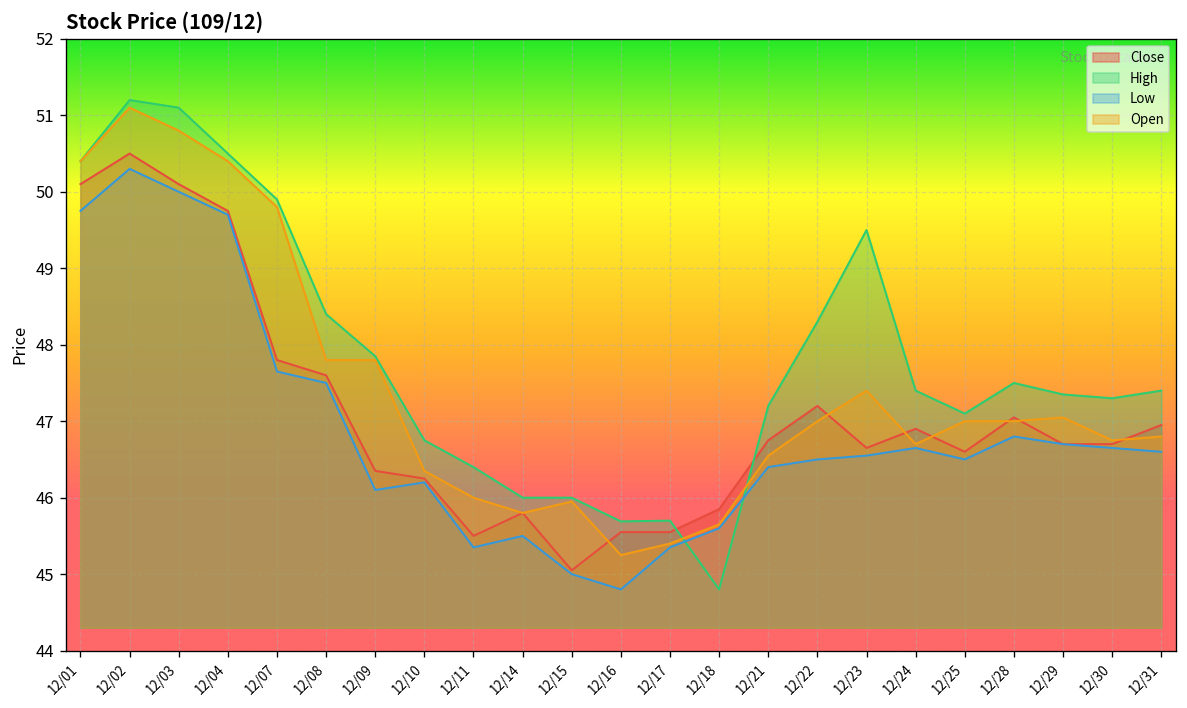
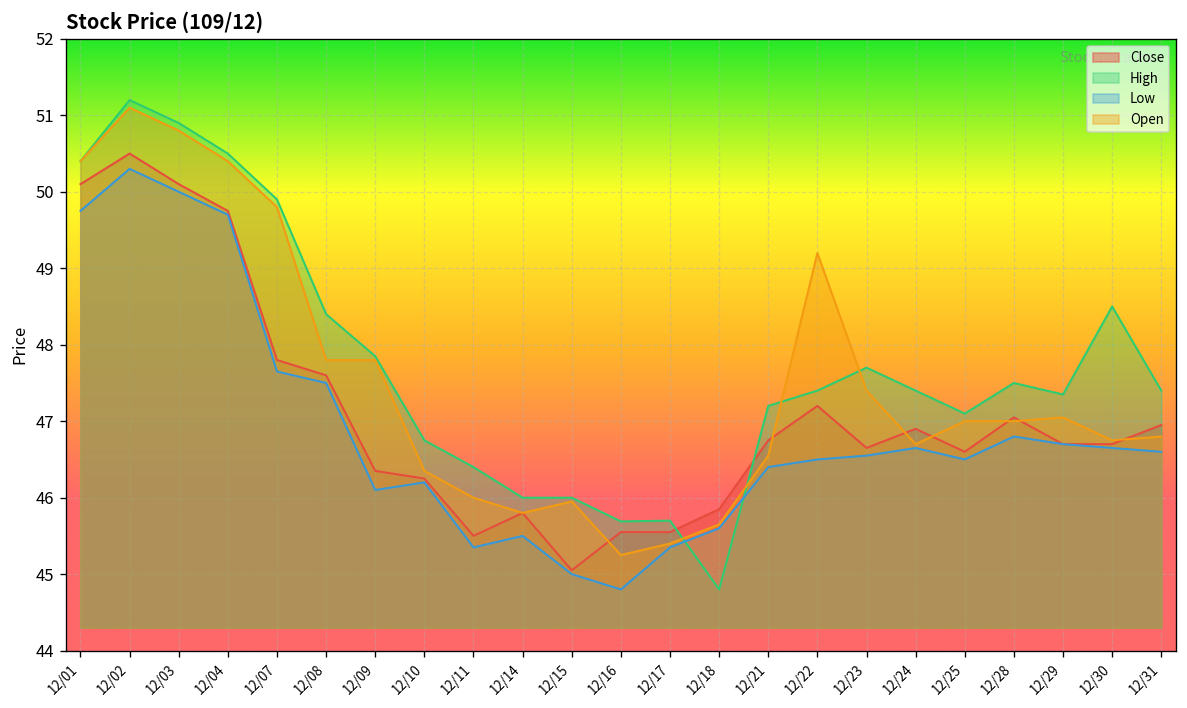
  {
    "Close": {
      "12/01": 50.1,
      "12/02": 50.5,
      "12/03": 50.1,
      "12/04": 49.8,
      "12/07": 47.8,
      "12/08": 47.6,
      "12/09": 46.4,
      "12/10": 46.3,
      "12/11": 45.5,
      "12/15": 45.1,
      "12/16": 45.6,
      "12/17": 45.6,
      "12/18": 45.9,
      "12/21": 46.8,
      "12/22": 47.2,
      "12/23": 46.7,
      "12/24": 46.9,
      "12/25": 46.6,
      "12/28": 47.1,
      "12/30": 46.7,
      "12/31": 47.0
    },
    "High": {
      "12/02": 51.2,
-     "12/03": 51.1,
+     "12/03": 50.9,
      "12/04": 50.5,
      "12/07": 49.9,
      "12/08": 48.4,
      "12/09": 47.9,
      "12/10": 46.8,
      "12/11": 46.4,
      "12/14": 46.0,
      "12/15": 46.0,
      "12/16": 45.7,
      "12/17": 45.7,
      "12/18": 44.8,
      "12/21": 47.2,
-     "12/22": 48.3,
-     "12/23": 49.5,
+     "12/22": 47.4,
+     "12/23": 47.7,
      "12/24": 47.4,
      "12/25": 47.1,
      "12/28": 47.5,
      "12/29": 47.4,
-     "12/30": 47.3,
+     "12/30": 48.5,
      "12/31": 47.4
    },
    "Low": {
      "12/01": 49.8,
      "12/02": 50.3,
      "12/03": 50.0,
      "12/04": 49.7,
      "12/07": 47.7,
      "12/08": 47.5,
      "12/09": 46.1,
      "12/10": 46.2,
      "12/11": 45.4,
      "12/14": 45.5,
      "12/15": 45.0,
      "12/16": 44.8,
      "12/17": 45.4,
      "12/18": 45.6,
      "12/21": 46.4,
      "12/22": 46.5,
      "12/23": 46.6,
      "12/24": 46.7,
      "12/25": 46.5,
      "12/28": 46.8,
      "12/30": 46.7,
      "12/31": 46.6
    },
    "Open": {
      "12/02": 51.1,
      "12/03": 50.8,
      "12/04": 50.4,
      "12/07": 49.8,
      "12/08": 47.8,
      "12/09": 47.8,
      "12/10": 46.4,
      "12/11": 46.0,
      "12/15": 46.0,
      "12/16": 45.3,
      "12/17": 45.4,
      "12/18": 45.7,
      "12/21": 46.6,
-     "12/22": 47.0,
+     "12/22": 49.2,
      "12/23": 47.4,
      "12/24": 46.7,
      "12/25": 47.0,
      "12/28": 47.0,
      "12/29": 47.1,
      "12/30": 46.8,
      "12/31": 46.8
    }
  }
